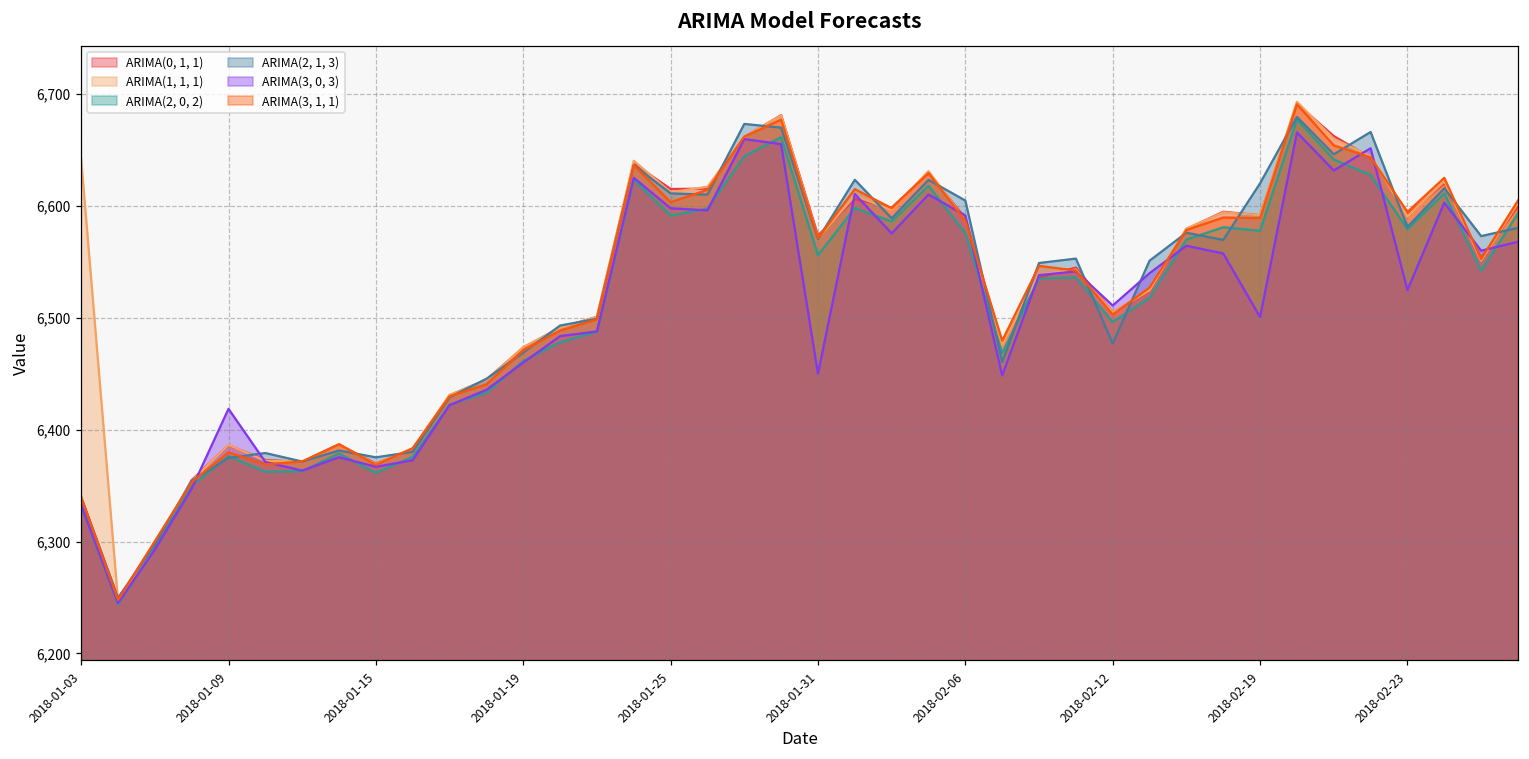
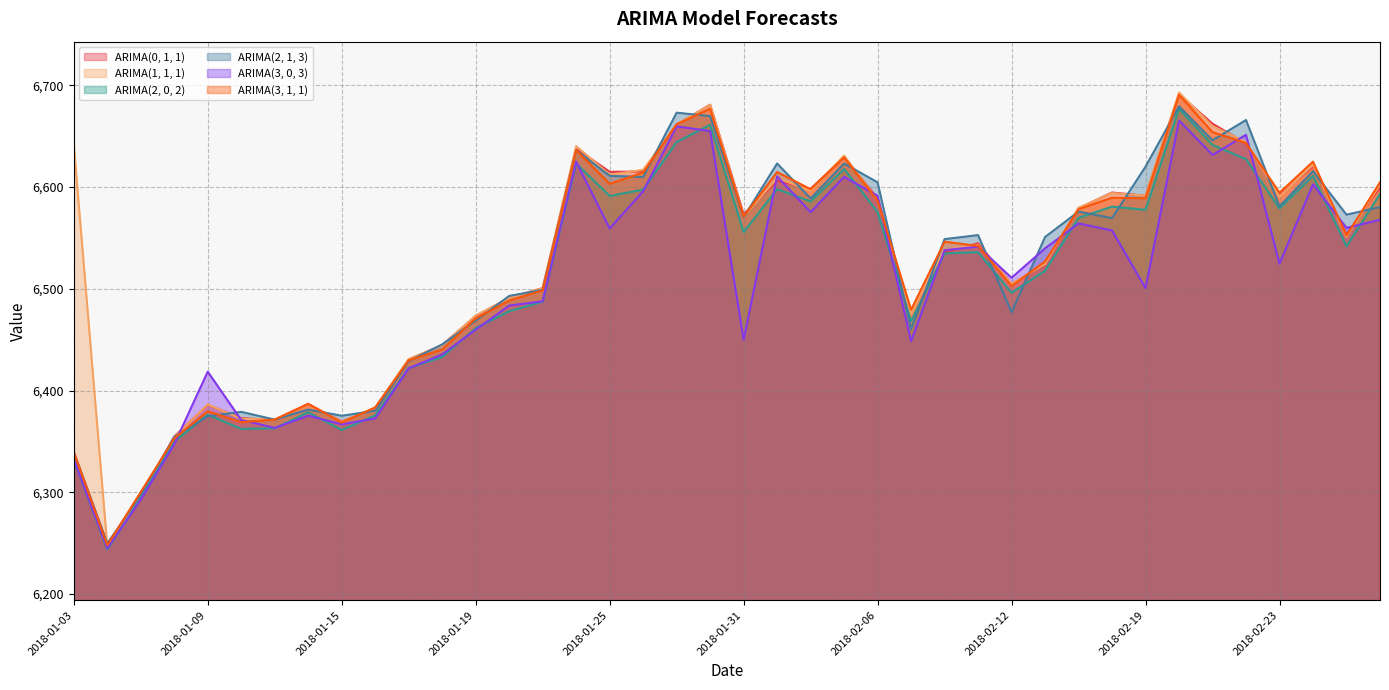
  {
    "ARIMA(1, 1, 1)": {
      "2018-01-03": "6,642"
    },
    "ARIMA(3, 0, 3)": {
      "2018-01-09": "6,419",
-     "2018-01-25": "6,598",
+     "2018-01-25": "6,559",
      "2018-01-31": "6,450",
      "2018-02-06": "6,591",
      "2018-02-12": "6,511",
      "2018-02-19": "6,501",
      "2018-02-23": "6,525"
    }
  }
